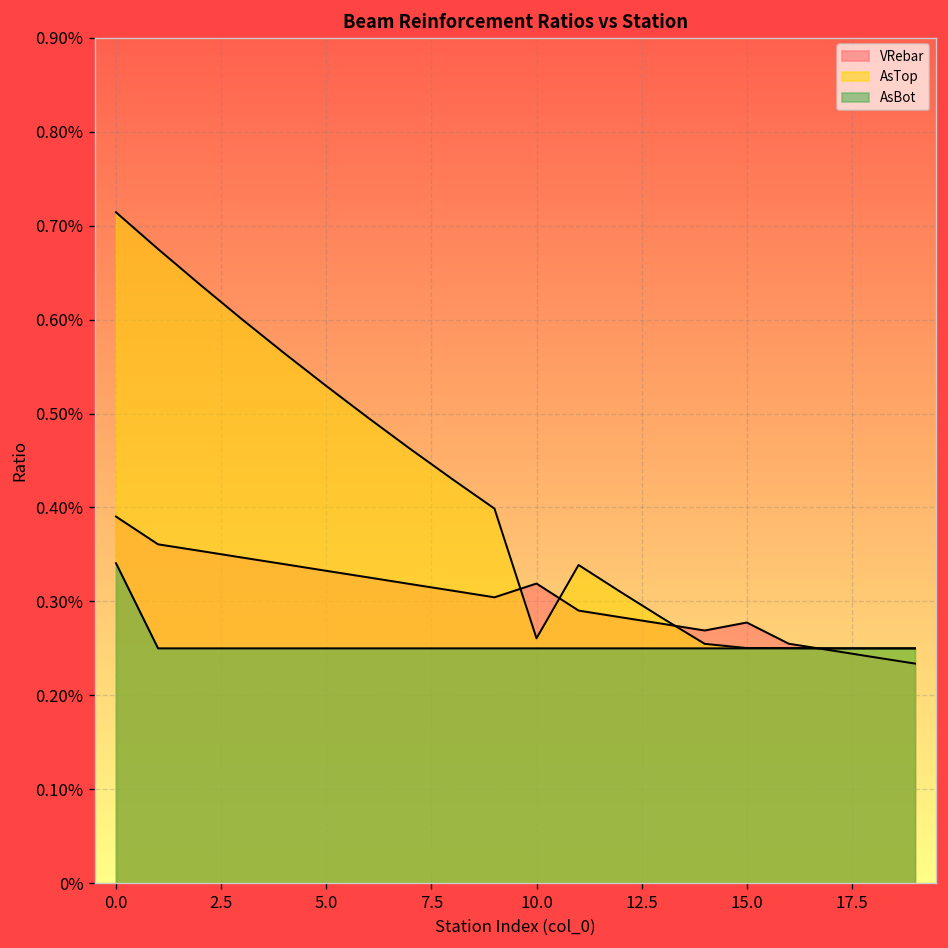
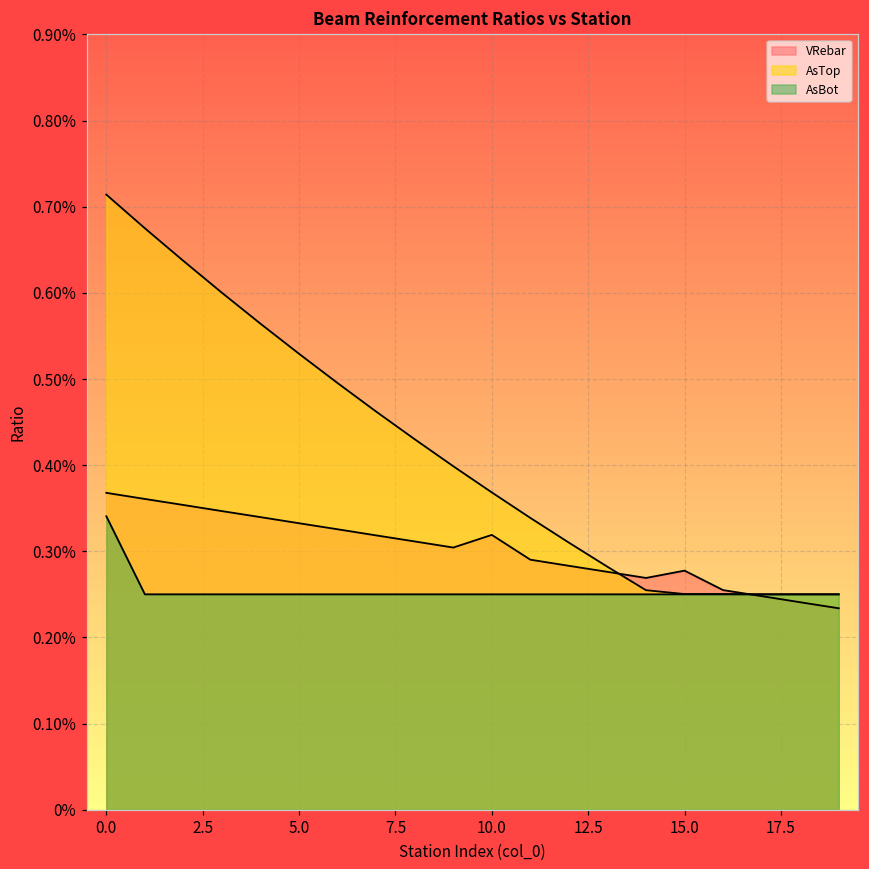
  {
    "VRebar": {
-     "0.0": "0.39%",
+     "0.0": "0.37%",
      "5.0": "0.33%",
      "10.0": "0.32%",
      "15.0": "0.28%"
    },
    "AsTop": {
      "0.0": "0.71%",
      "5.0": "0.53%",
-     "10.0": "0.26%"
+     "10.0": "0.37%"
    },
    "AsBot": {
      "0.0": "0.34%",
      "5.0": "0.25%",
      "10.0": "0.25%"
    }
  }
